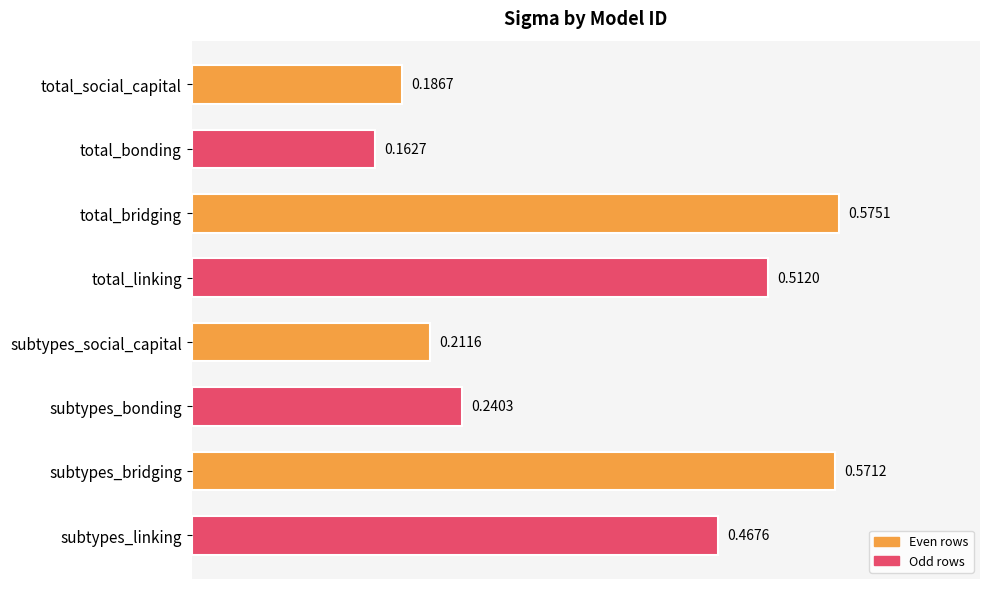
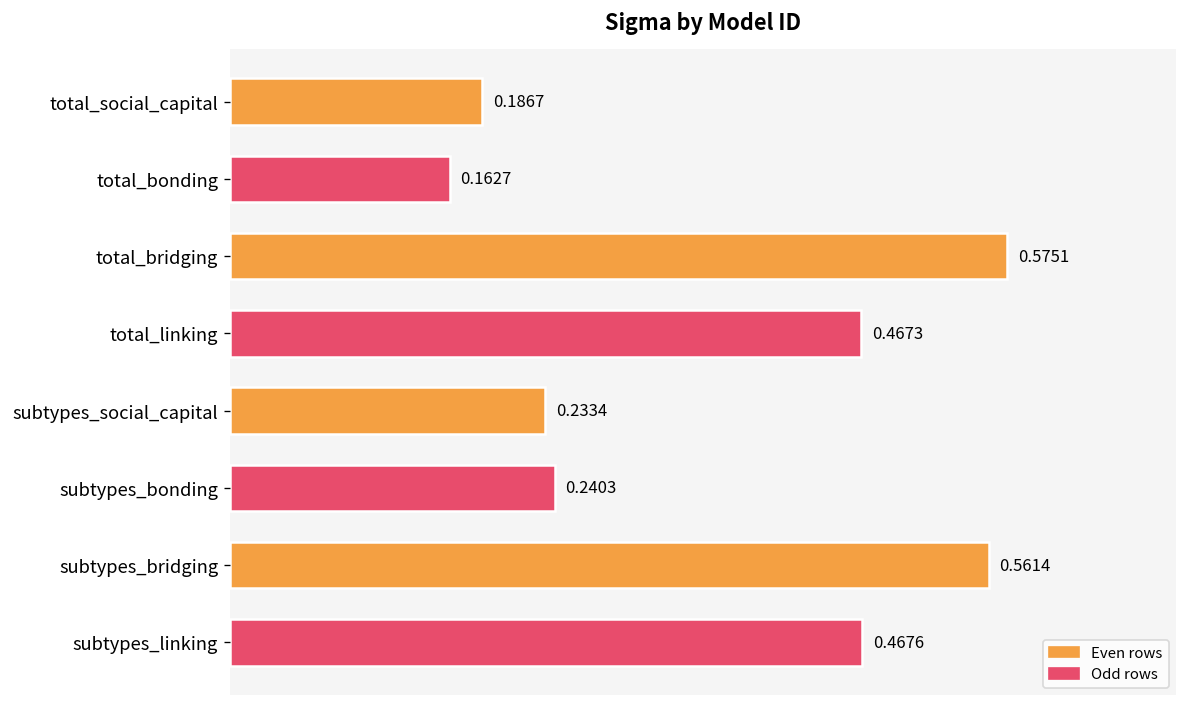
  {
    "total_social_capital": 0.1867,
    "total_bonding": 0.1627,
    "total_bridging": 0.5751,
-   "total_linking": 0.5120,
-   "subtypes_social_capital": 0.2116,
+   "total_linking": 0.4673,
+   "subtypes_social_capital": 0.2334,
    "subtypes_bonding": 0.2403,
-   "subtypes_bridging": 0.5712,
+   "subtypes_bridging": 0.5614,
    "subtypes_linking": 0.4676
  }
